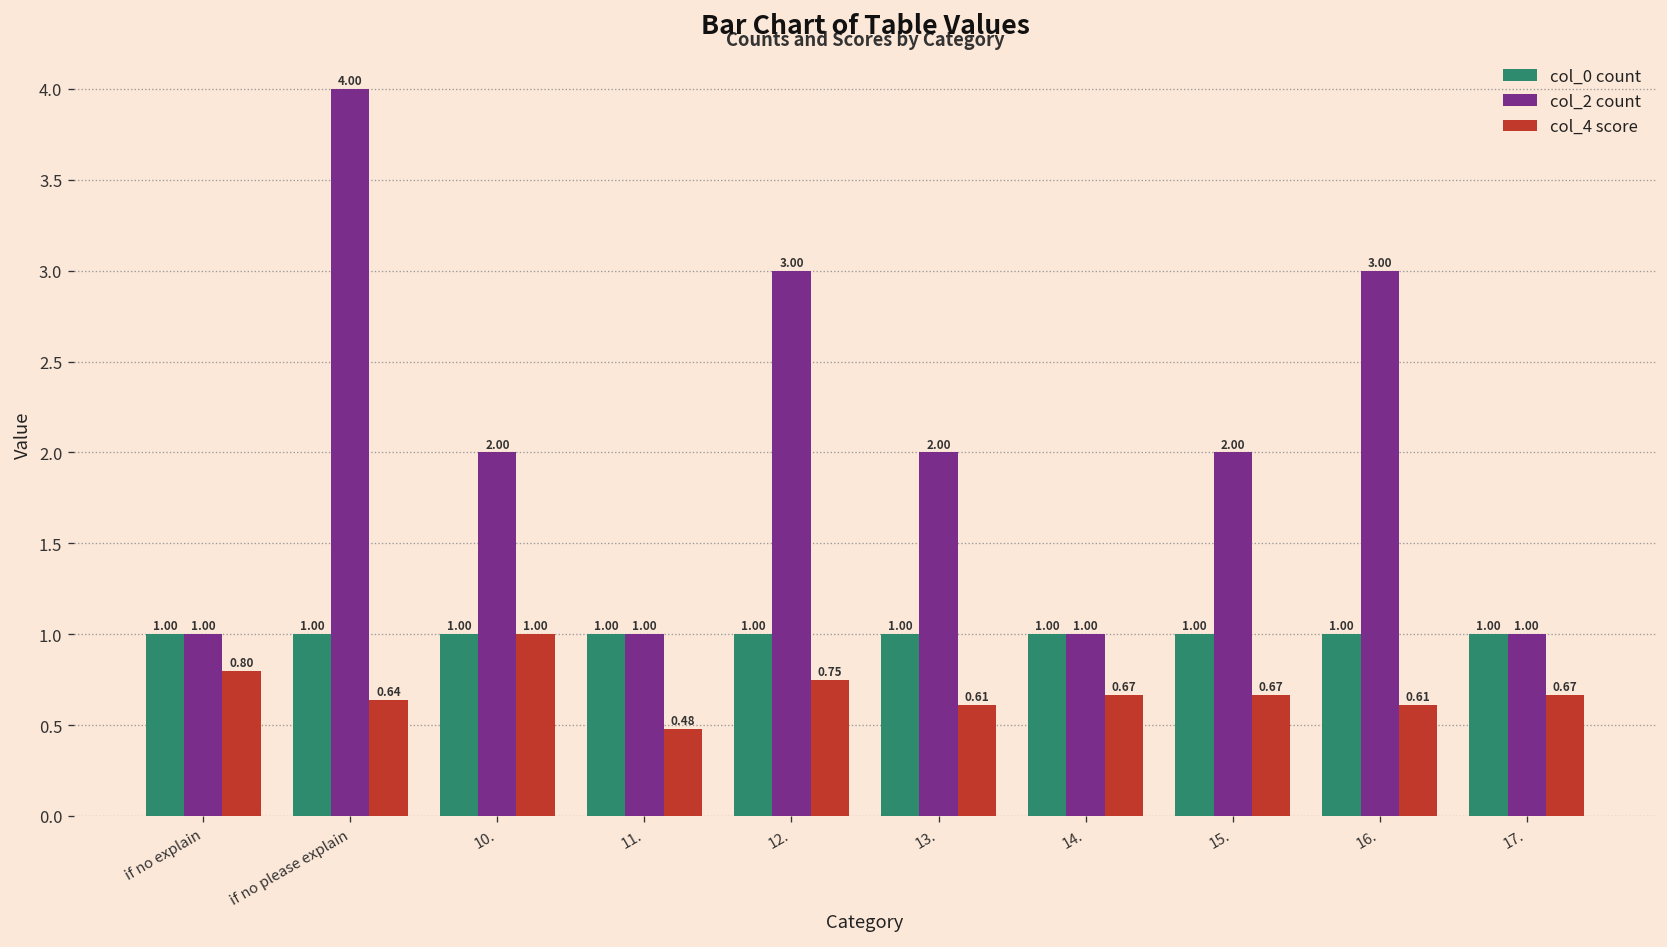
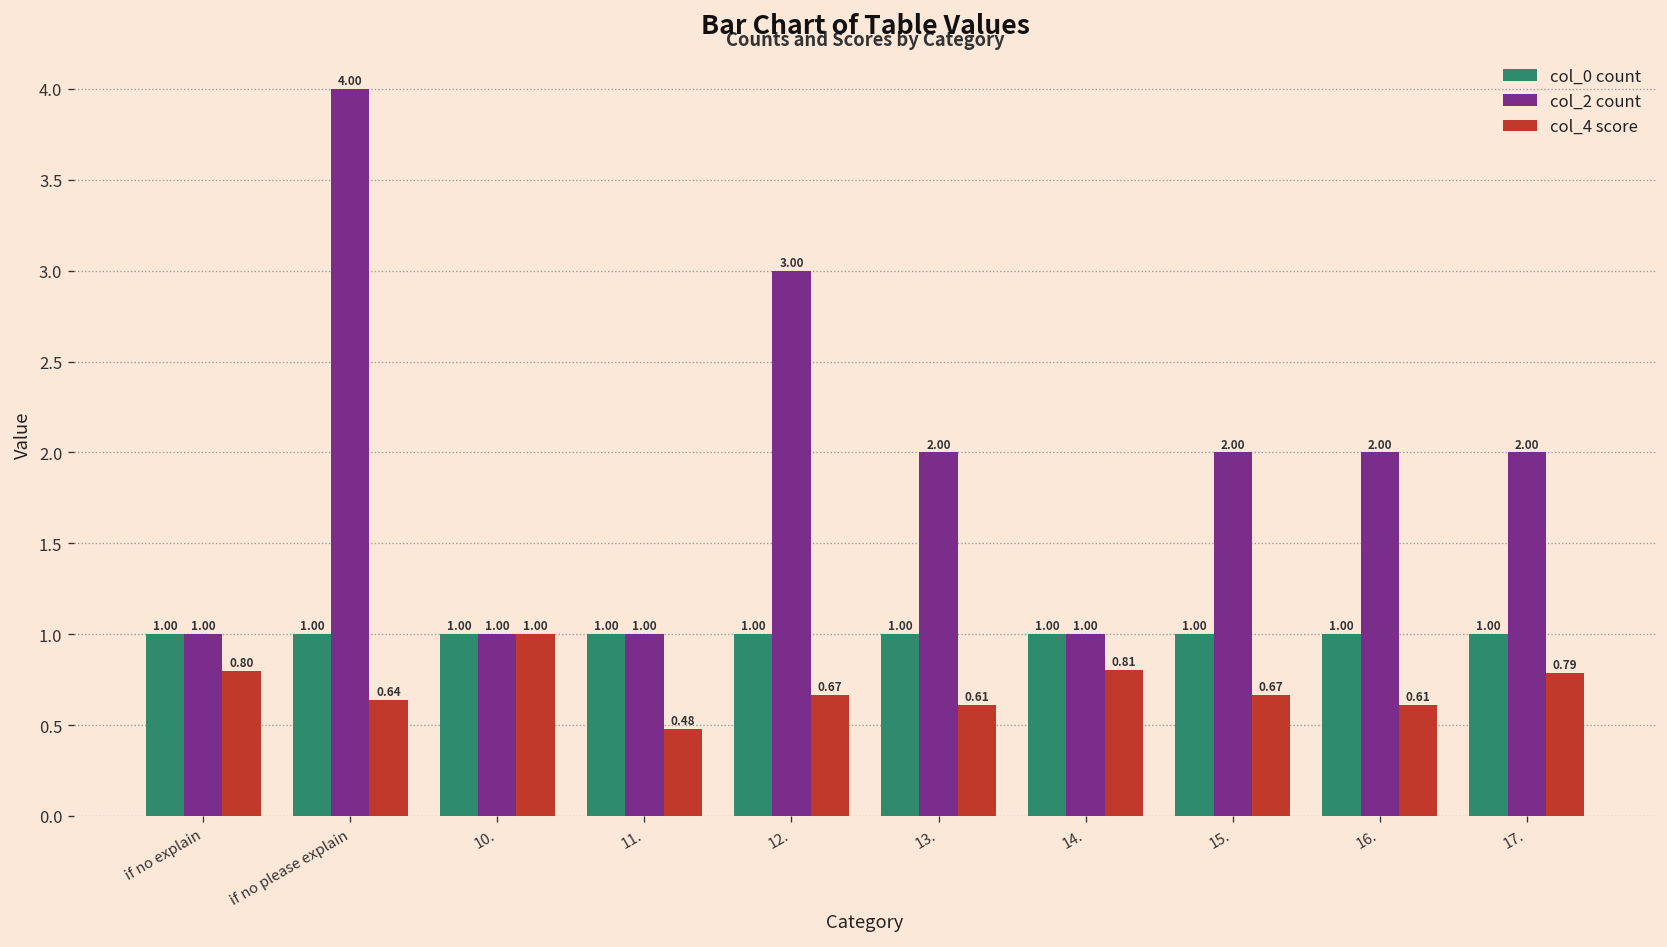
  {
    "col_0 count": {
      "if no explain": 1.00,
      "if no please explain": 1.00,
      "10.": 1.00,
      "11.": 1.00,
      "12.": 1.00,
      "13.": 1.00,
      "14.": 1.00,
      "15.": 1.00,
      "16.": 1.00,
      "17.": 1.00
    },
    "col_2 count": {
      "if no explain": 1.00,
      "if no please explain": 4.00,
-     "10.": 2.00,
+     "10.": 1.00,
      "11.": 1.00,
      "12.": 3.00,
      "13.": 2.00,
      "14.": 1.00,
      "15.": 2.00,
-     "16.": 3.00,
-     "17.": 1.00
+     "16.": 2.00,
+     "17.": 2.00
    },
    "col_4 score": {
      "if no explain": 0.80,
      "if no please explain": 0.64,
      "10.": 1.00,
      "11.": 0.48,
-     "12.": 0.75,
+     "12.": 0.67,
      "13.": 0.61,
-     "14.": 0.67,
+     "14.": 0.81,
      "15.": 0.67,
      "16.": 0.61,
-     "17.": 0.67
+     "17.": 0.79
    }
  }
